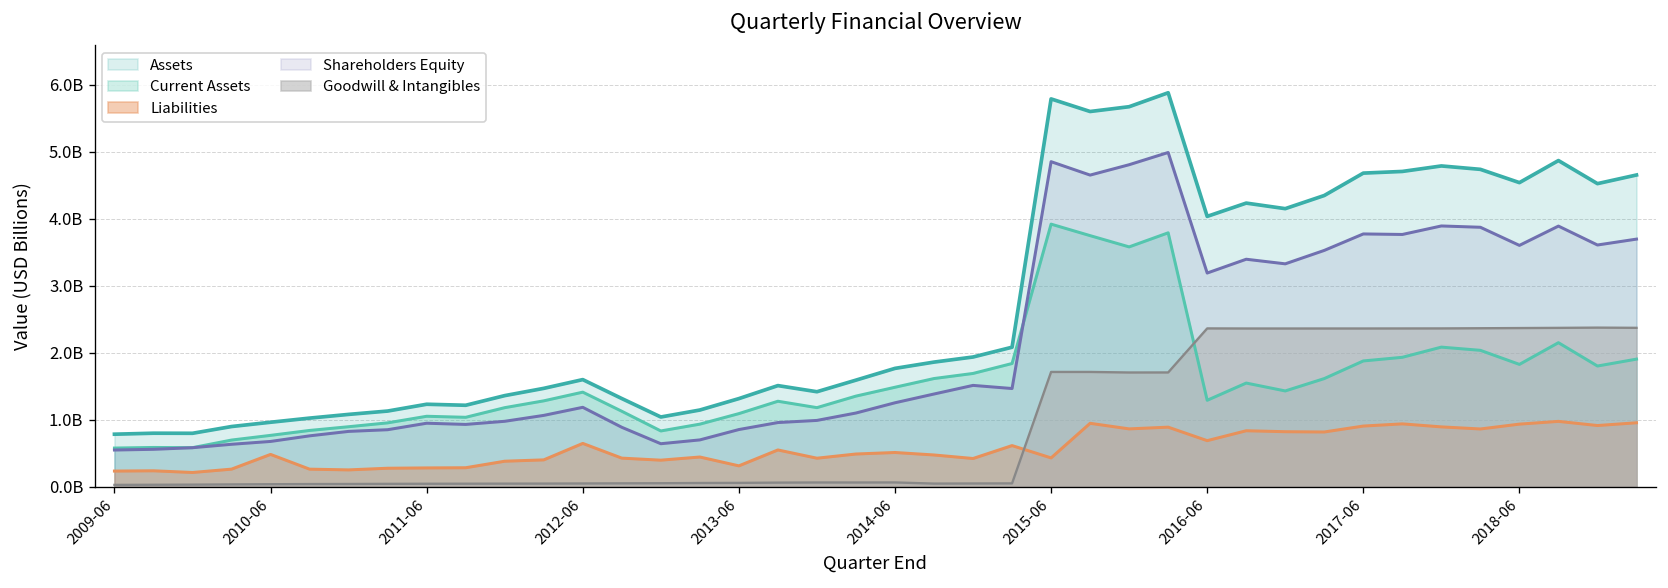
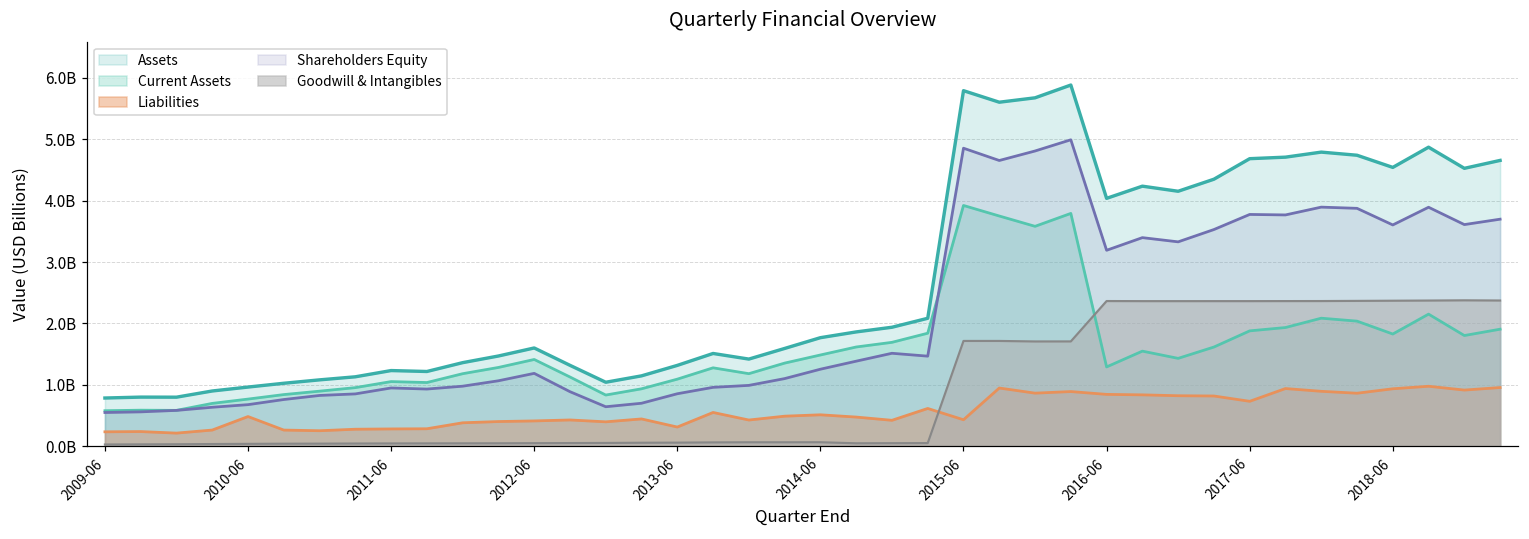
  {
    "Liabilities": {
      "2009-06": 200000000,
      "2010-06": 500000000,
      "2011-06": 300000000,
-     "2012-06": 600000000,
+     "2012-06": 400000000,
      "2013-06": 300000000,
      "2014-06": 500000000,
      "2015-06": 400000000,
-     "2016-06": 700000000,
-     "2017-06": 900000000,
+     "2016-06": 800000000,
+     "2017-06": 700000000,
      "2018-06": 900000000
    }
  }
